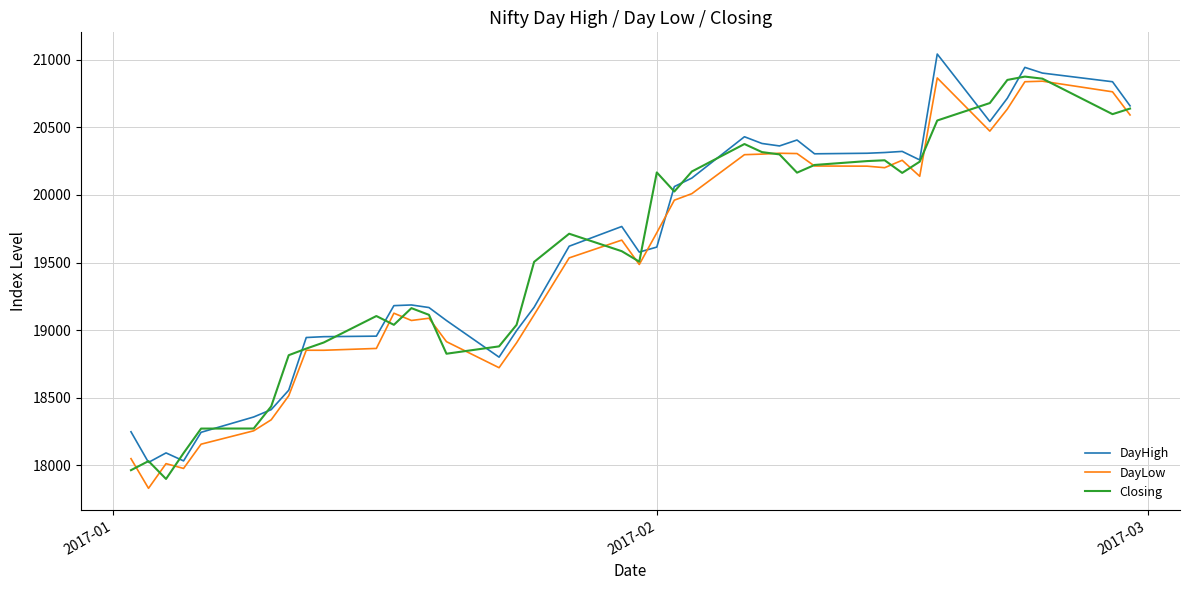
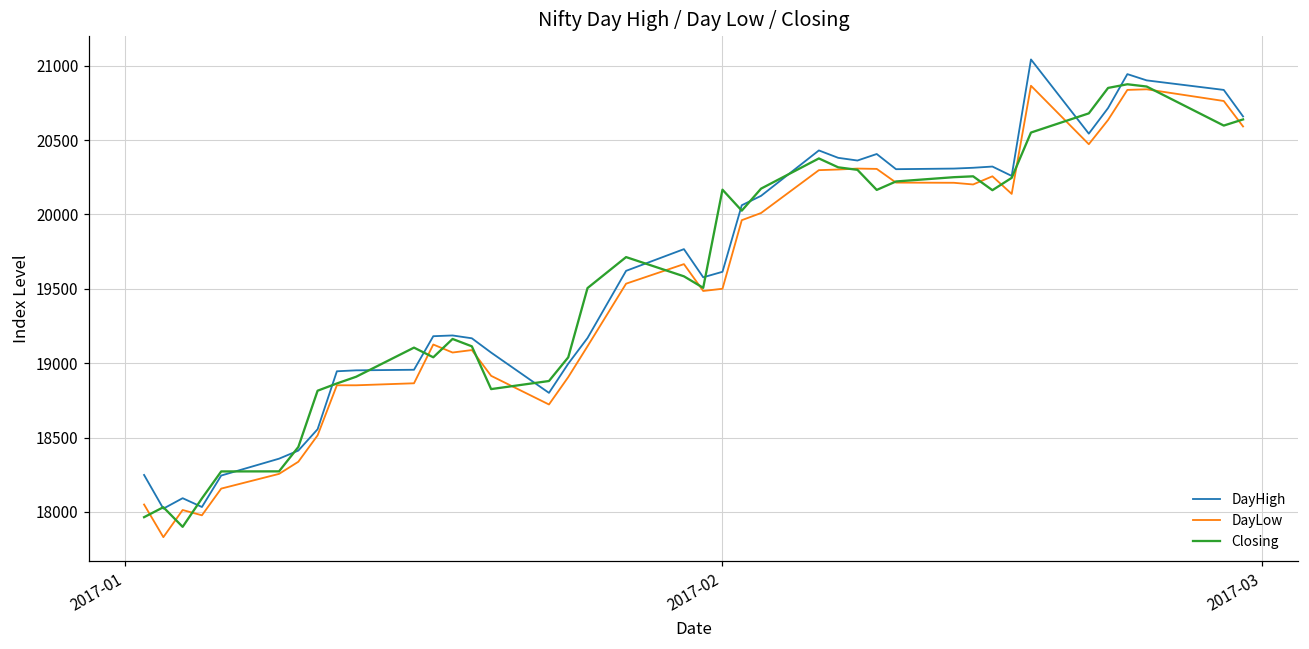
  {
    "DayHigh": {
      "2017-02": 19610
    },
    "DayLow": {
-     "2017-02": 19720
+     "2017-02": 19500
    },
    "Closing": {
      "2017-02": 20170
    }
  }
